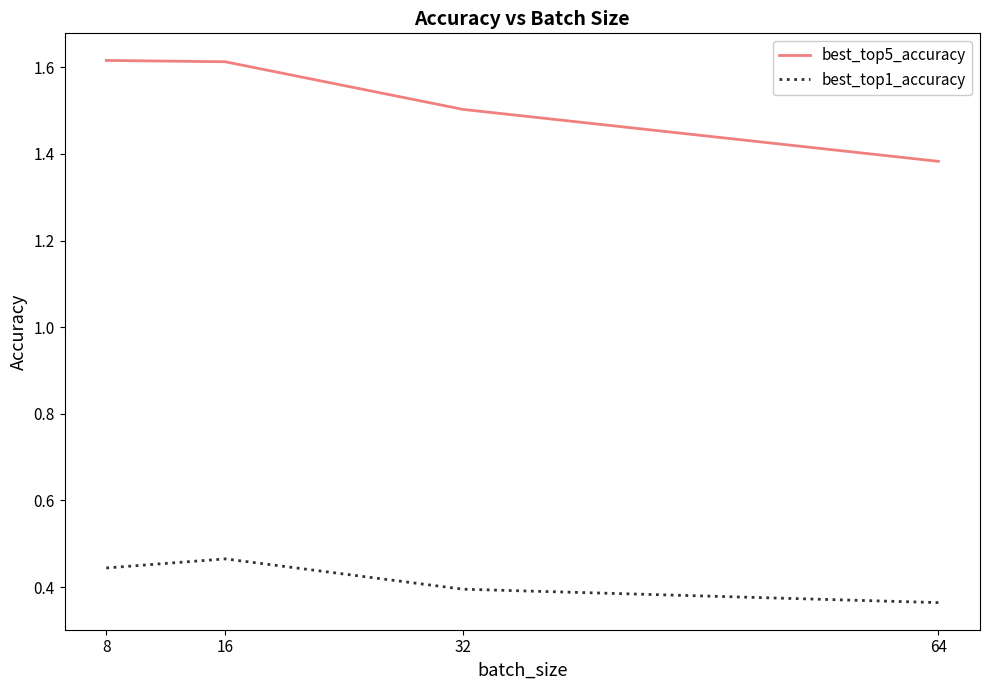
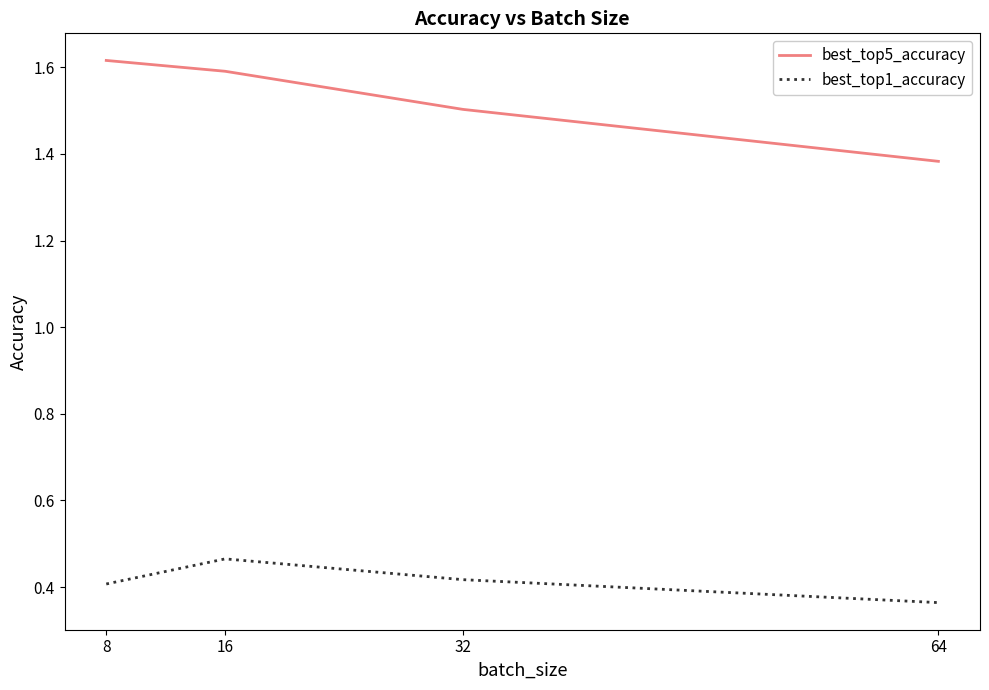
  {
    "best_top5_accuracy": {
      "8": 1.62,
-     "16": 1.61,
+     "16": 1.59,
      "32": 1.50,
      "64": 1.38
    },
    "best_top1_accuracy": {
-     "8": 0.44,
+     "8": 0.41,
      "16": 0.47,
-     "32": 0.40,
+     "32": 0.42,
      "64": 0.36
    }
  }
